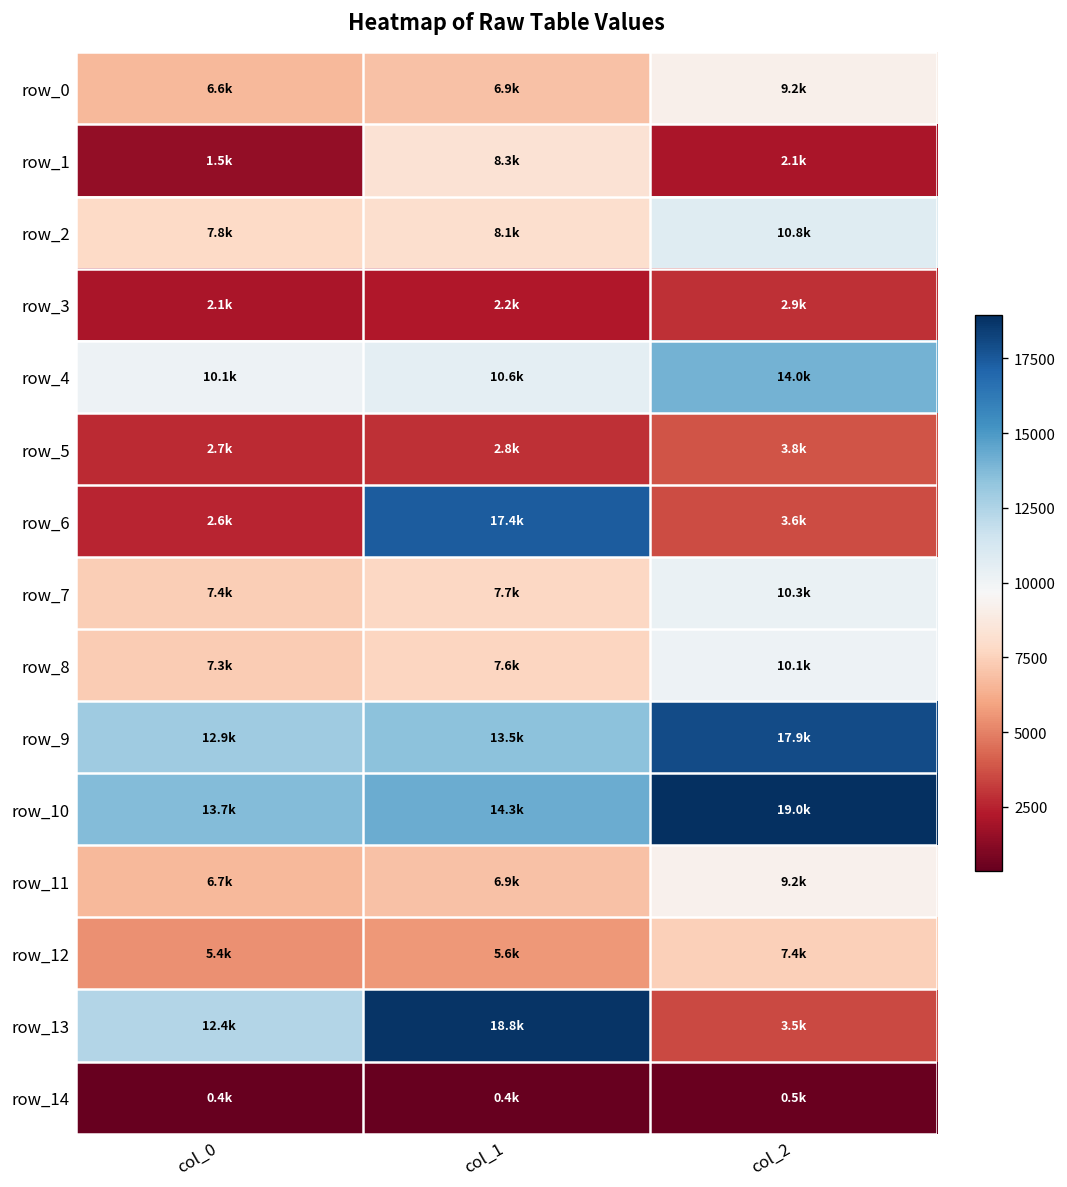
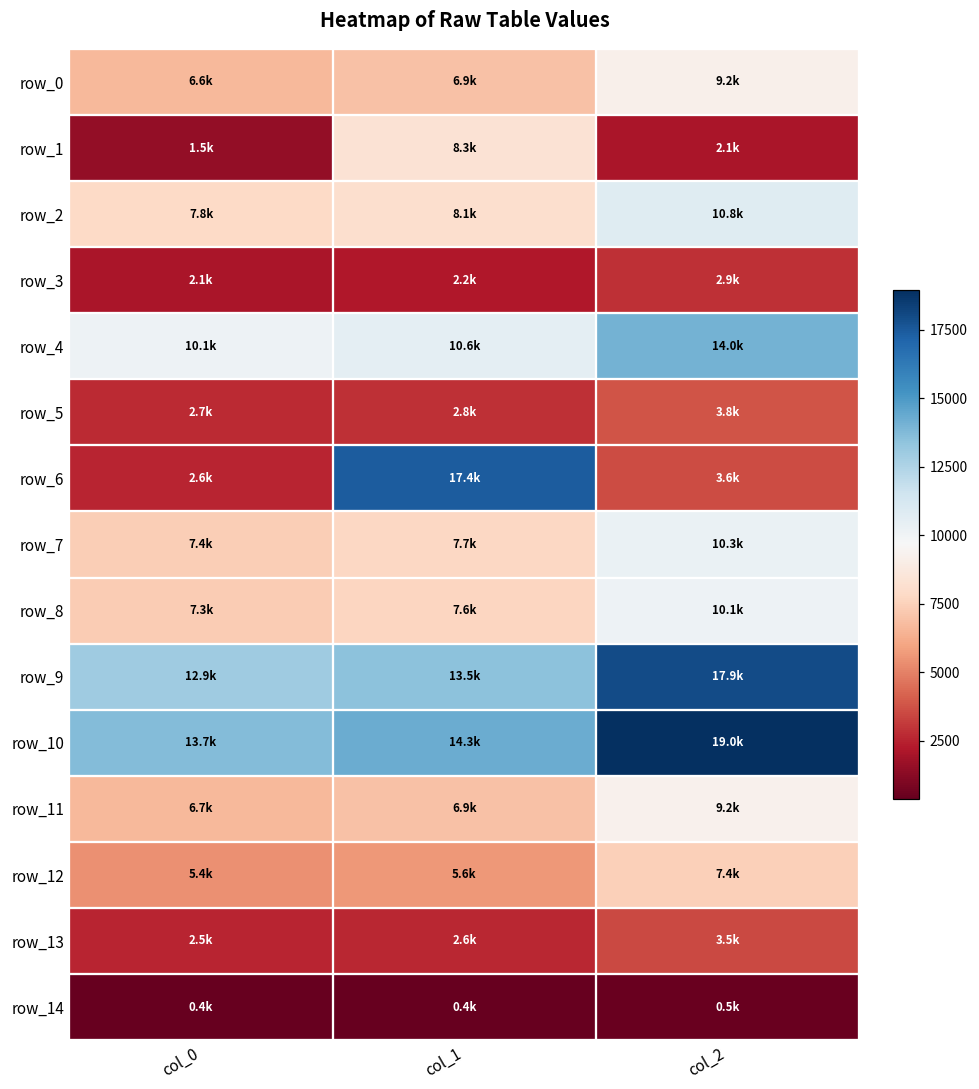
  {
    "row_0": {
      "col_0": "6.6k",
      "col_1": "6.9k",
      "col_2": "9.2k"
    },
    "row_1": {
      "col_0": "1.5k",
      "col_1": "8.3k",
      "col_2": "2.1k"
    },
    "row_2": {
      "col_0": "7.8k",
      "col_1": "8.1k",
      "col_2": "10.8k"
    },
    "row_3": {
      "col_0": "2.1k",
      "col_1": "2.2k",
      "col_2": "2.9k"
    },
    "row_4": {
      "col_0": "10.1k",
      "col_1": "10.6k",
      "col_2": "14.0k"
    },
    "row_5": {
      "col_0": "2.7k",
      "col_1": "2.8k",
      "col_2": "3.8k"
    },
    "row_6": {
      "col_0": "2.6k",
      "col_1": "17.4k",
      "col_2": "3.6k"
    },
    "row_7": {
      "col_0": "7.4k",
      "col_1": "7.7k",
      "col_2": "10.3k"
    },
    "row_8": {
      "col_0": "7.3k",
      "col_1": "7.6k",
      "col_2": "10.1k"
    },
    "row_9": {
      "col_0": "12.9k",
      "col_1": "13.5k",
      "col_2": "17.9k"
    },
    "row_10": {
      "col_0": "13.7k",
      "col_1": "14.3k",
      "col_2": "19.0k"
    },
    "row_11": {
      "col_0": "6.7k",
      "col_1": "6.9k",
      "col_2": "9.2k"
    },
    "row_12": {
      "col_0": "5.4k",
      "col_1": "5.6k",
      "col_2": "7.4k"
    },
    "row_13": {
-     "col_0": "12.4k",
-     "col_1": "18.8k",
+     "col_0": "2.5k",
+     "col_1": "2.6k",
      "col_2": "3.5k"
    },
    "row_14": {
      "col_0": "0.4k",
      "col_1": "0.4k",
      "col_2": "0.5k"
    }
  }
